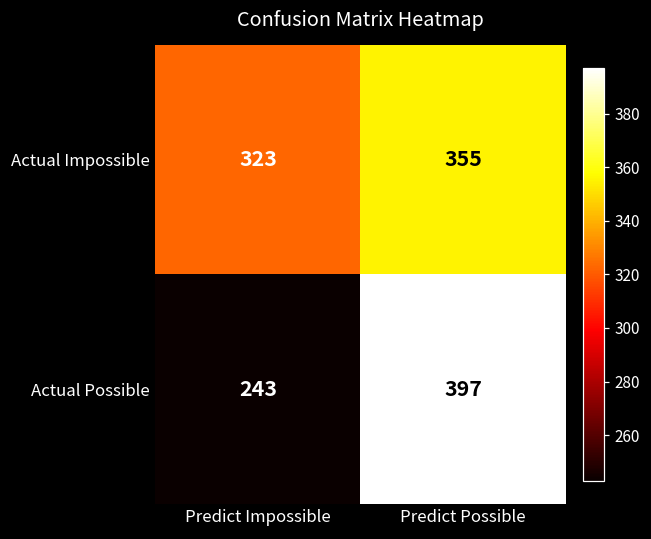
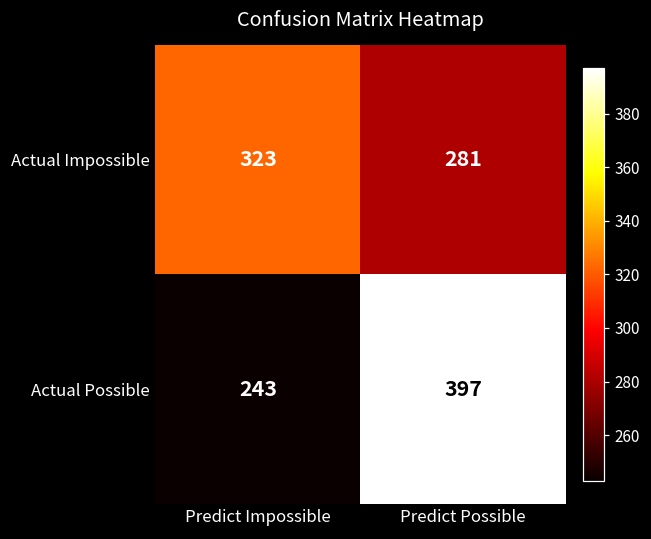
  {
    "Actual Impossible": {
      "Predict Impossible": 323,
-     "Predict Possible": 355
+     "Predict Possible": 281
    },
    "Actual Possible": {
      "Predict Impossible": 243,
      "Predict Possible": 397
    }
  }
